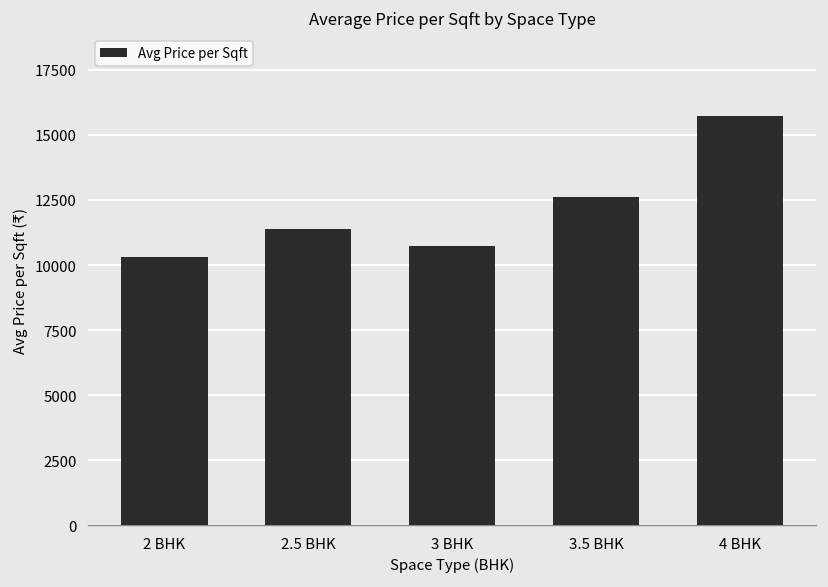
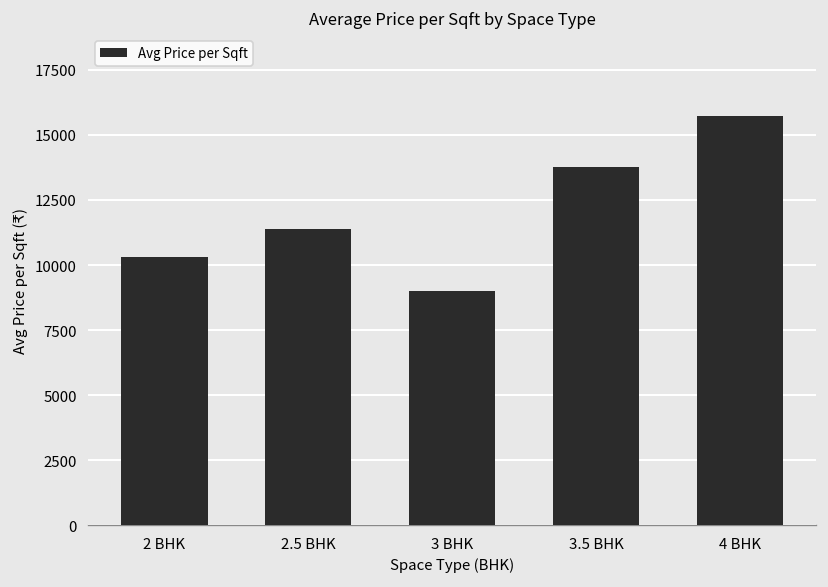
  {
    "2 BHK": 10300,
    "2.5 BHK": 11400,
-   "3 BHK": 10700,
-   "3.5 BHK": 12600,
+   "3 BHK": 9000,
+   "3.5 BHK": 13800,
    "4 BHK": 15700
  }
